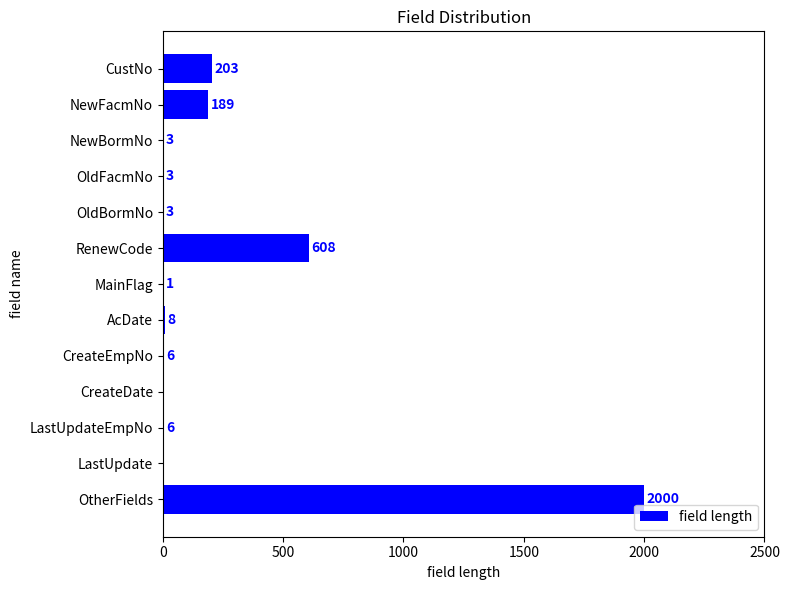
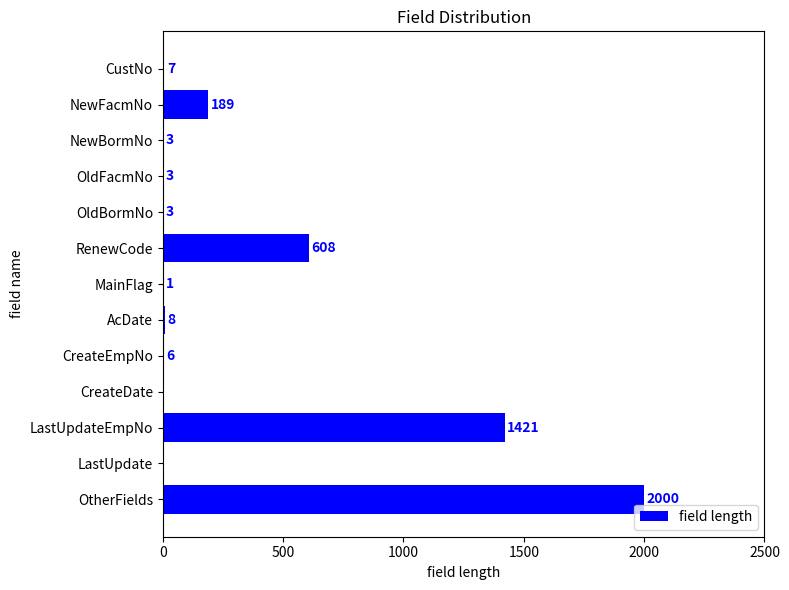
  {
-   "CustNo": 203,
+   "CustNo": 7,
    "NewFacmNo": 189,
    "NewBormNo": 3,
    "OldFacmNo": 3,
    "OldBormNo": 3,
    "RenewCode": 608,
    "MainFlag": 1,
    "AcDate": 8,
    "CreateEmpNo": 6,
-   "LastUpdateEmpNo": 6
+   "LastUpdateEmpNo": 1421
  }
